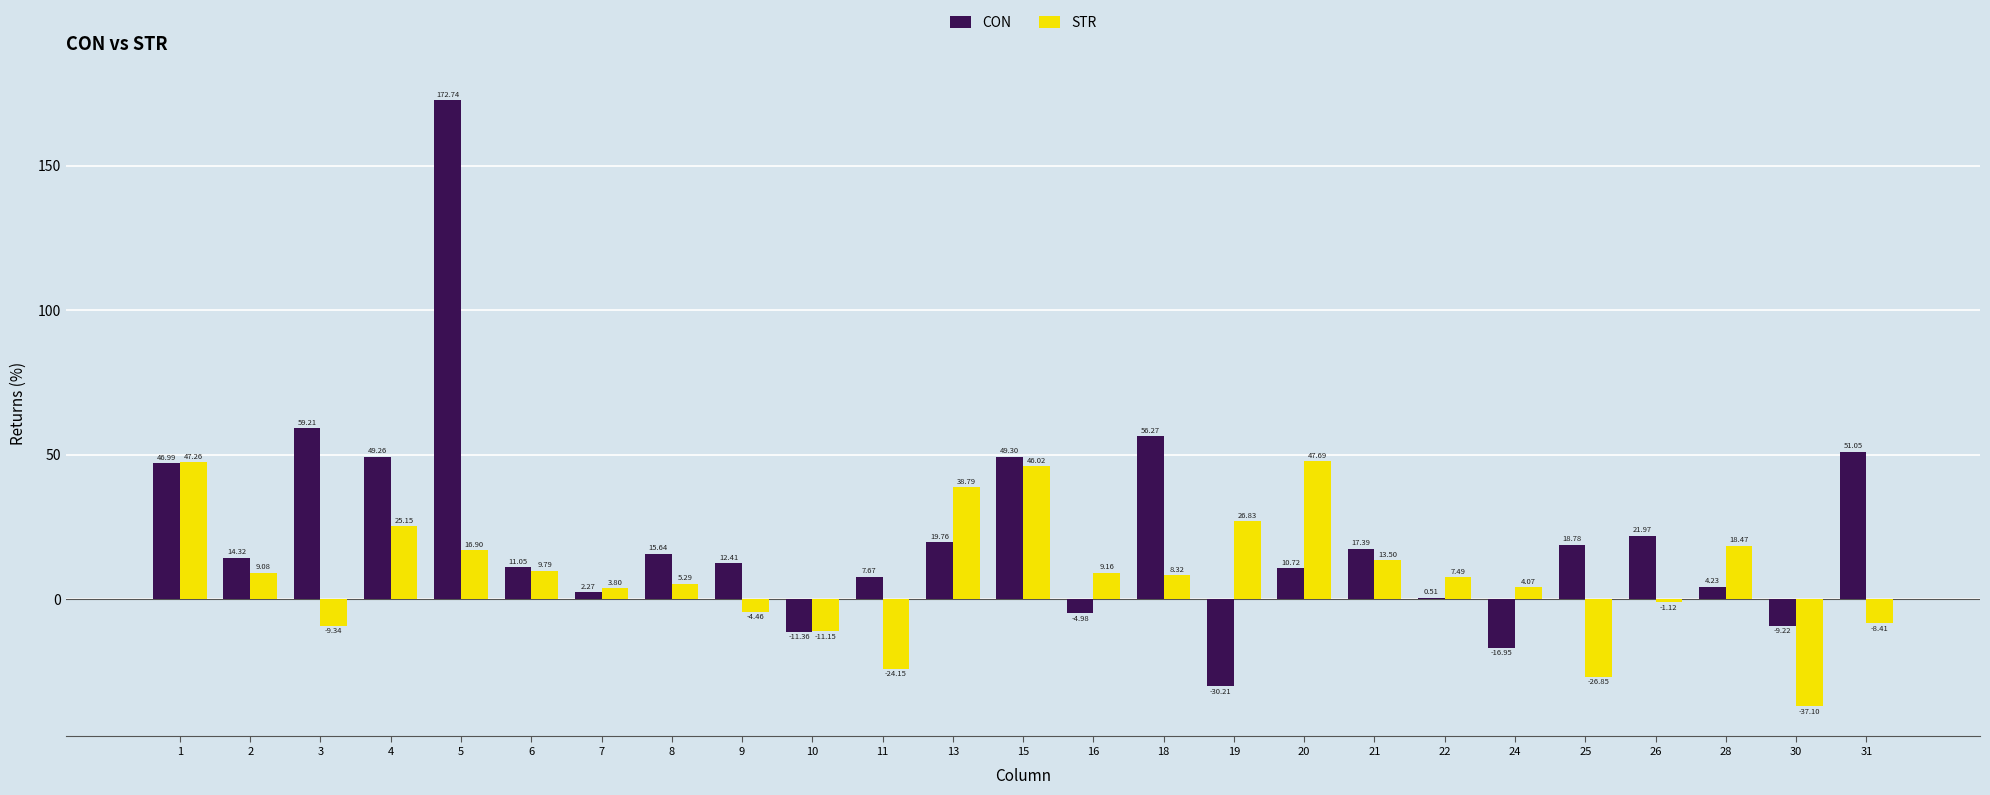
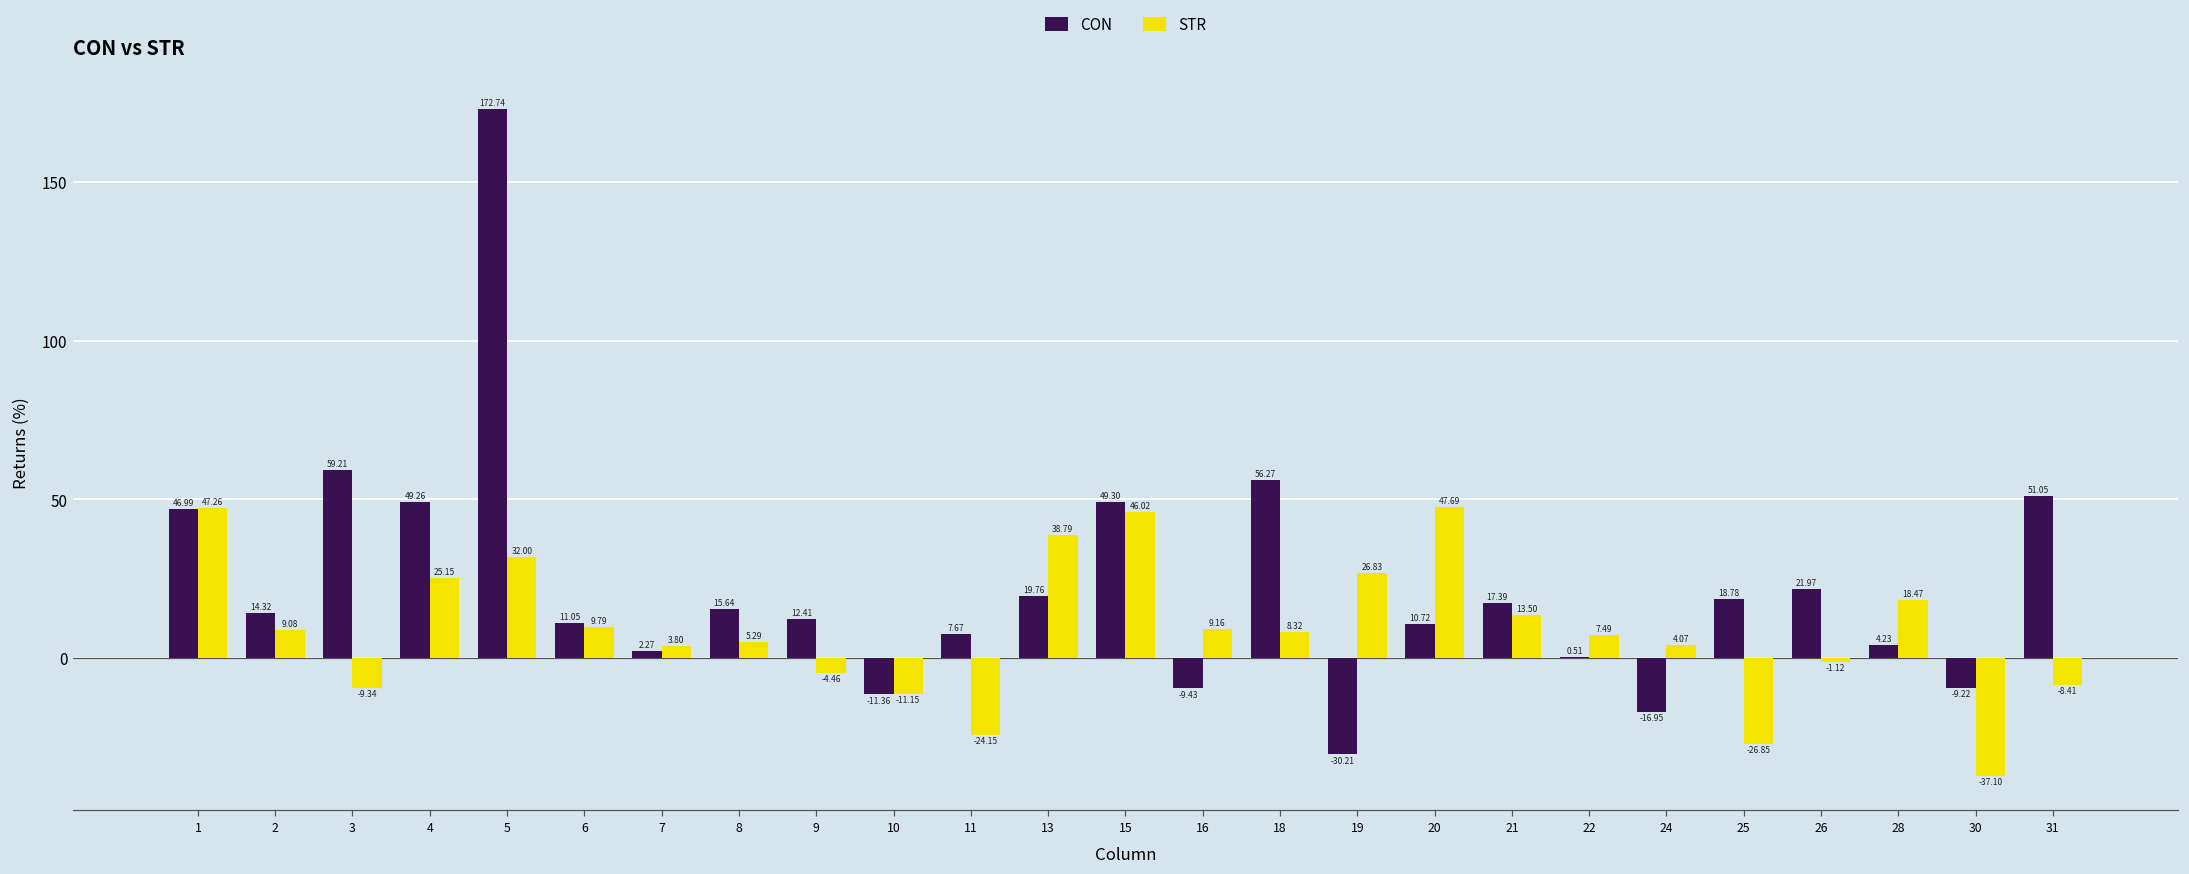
  {
    "CON": {
      "1": 46.99,
      "2": 14.32,
      "3": 59.21,
      "4": 49.26,
      "5": 172.74,
      "6": 11.05,
      "7": 2.27,
      "8": 15.64,
      "9": 12.41,
      "10": -11.36,
      "11": 7.67,
      "13": 19.76,
      "15": 49.30,
-     "16": -4.98,
+     "16": -9.43,
      "18": 56.27,
      "19": -30.21,
      "20": 10.72,
      "21": 17.39,
      "22": 0.51,
      "24": -16.95,
      "25": 18.78,
      "26": 21.97,
      "28": 4.23,
      "30": -9.22,
      "31": 51.05
    },
    "STR": {
      "1": 47.26,
      "2": 9.08,
      "3": -9.34,
      "4": 25.15,
-     "5": 16.90,
+     "5": 32.00,
      "6": 9.79,
      "7": 3.80,
      "8": 5.29,
      "9": -4.46,
      "10": -11.15,
      "11": -24.15,
      "13": 38.79,
      "15": 46.02,
      "16": 9.16,
      "18": 8.32,
      "19": 26.83,
      "20": 47.69,
      "21": 13.50,
      "22": 7.49,
      "24": 4.07,
      "25": -26.85,
      "26": -1.12,
      "28": 18.47,
      "30": -37.10,
      "31": -8.41
    }
  }
